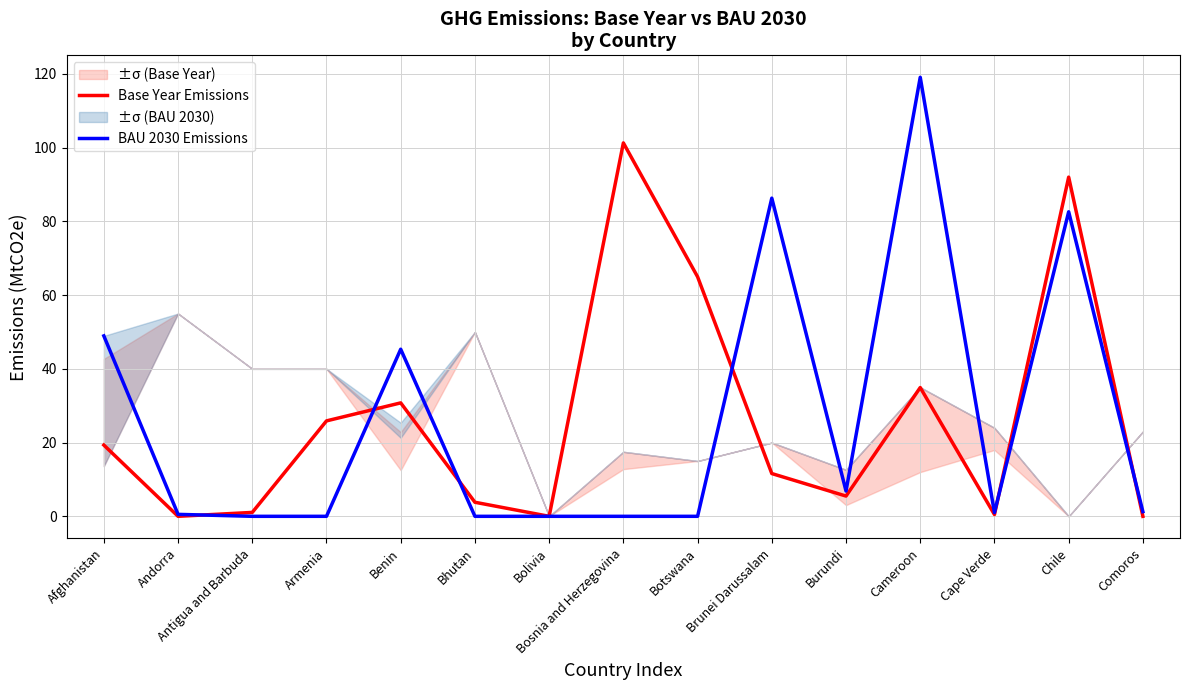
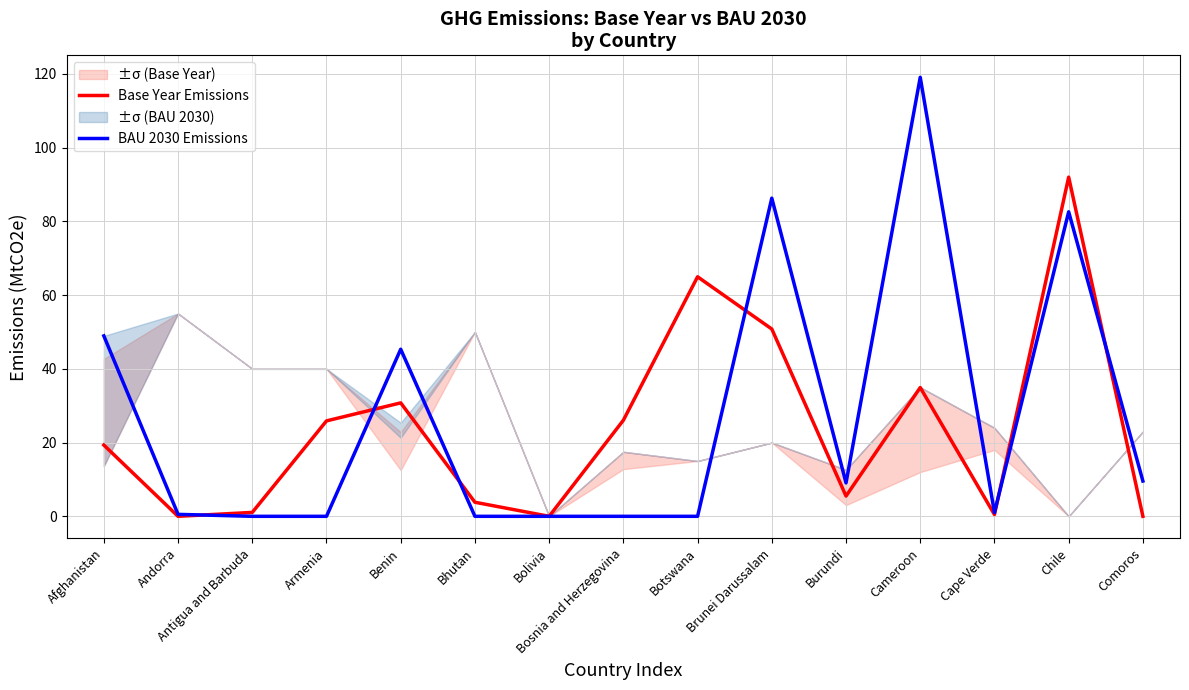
  {
    "Base Year Emissions": {
      "Afghanistan": 19,
      "Antigua and Barbuda": 1,
      "Armenia": 26,
      "Benin": 31,
      "Bhutan": 4,
-     "Bosnia and Herzegovina": 101,
+     "Bosnia and Herzegovina": 26,
      "Botswana": 65,
-     "Brunei Darussalam": 12,
+     "Brunei Darussalam": 51,
      "Burundi": 5,
      "Chile": 92,
      "Comoros": 0
    },
    "BAU 2030 Emissions": {
      "Antigua and Barbuda": 0,
      "Armenia": 0,
      "Benin": 45,
      "Bhutan": 0,
      "Bosnia and Herzegovina": 0,
      "Botswana": 0,
      "Brunei Darussalam": 86,
-     "Burundi": 7,
+     "Burundi": 9,
      "Cameroon": 119,
      "Chile": 83,
-     "Comoros": 1
+     "Comoros": 10
    }
  }
